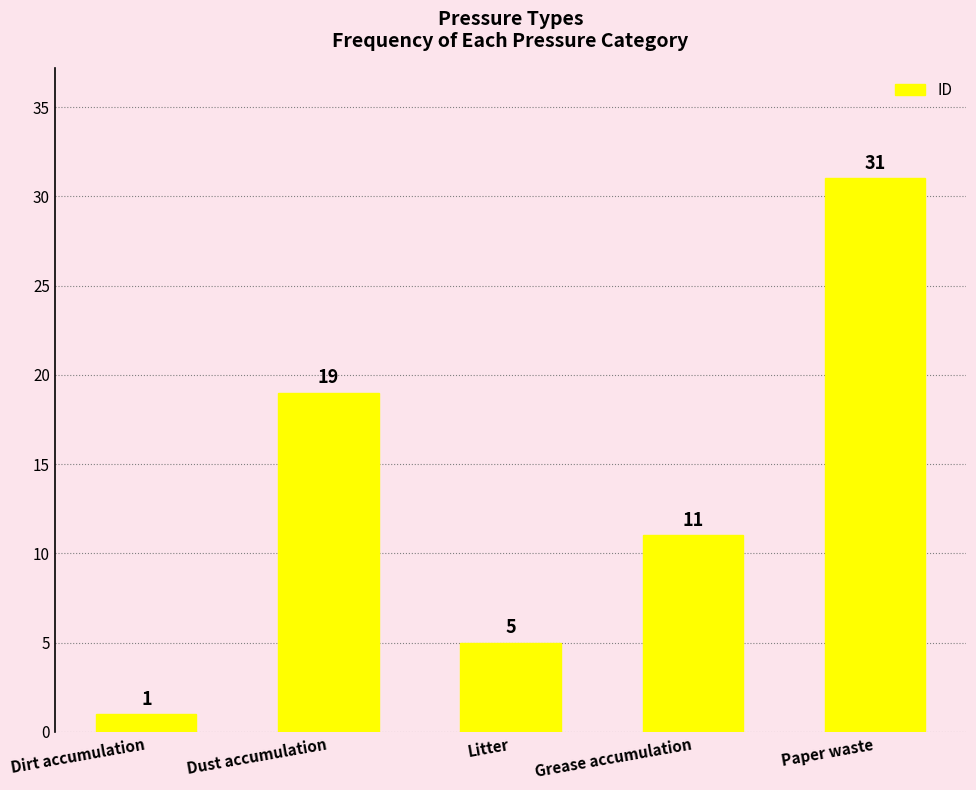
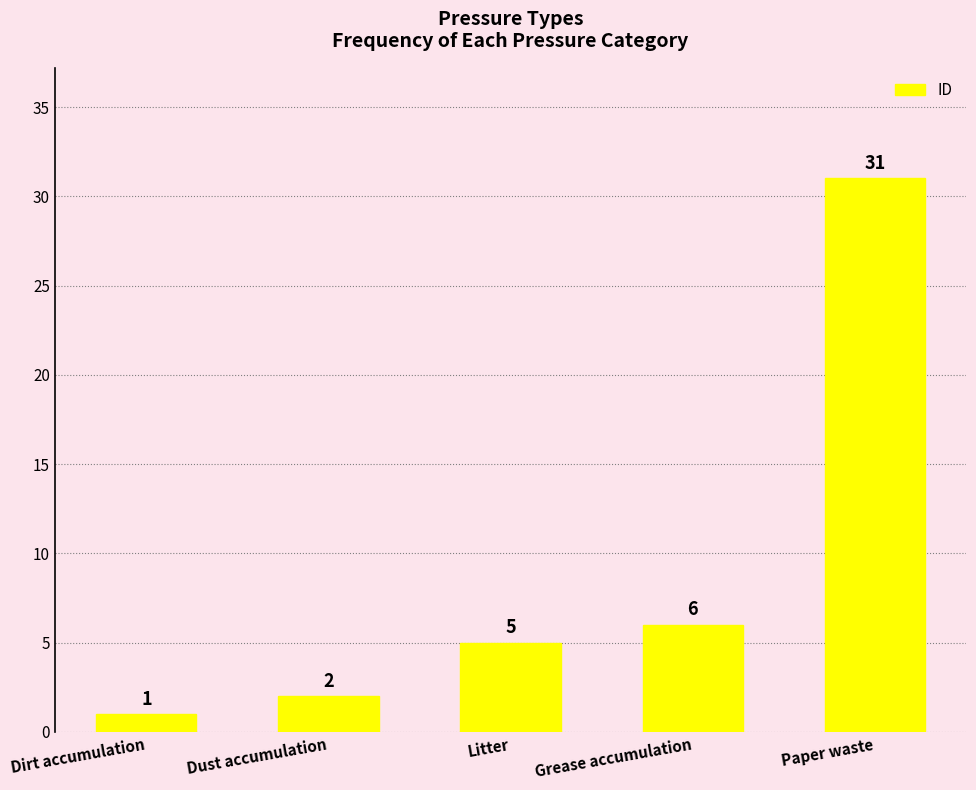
  {
    "Dirt accumulation": 1,
-   "Dust accumulation": 19,
+   "Dust accumulation": 2,
    "Litter": 5,
-   "Grease accumulation": 11,
+   "Grease accumulation": 6,
    "Paper waste": 31
  }
